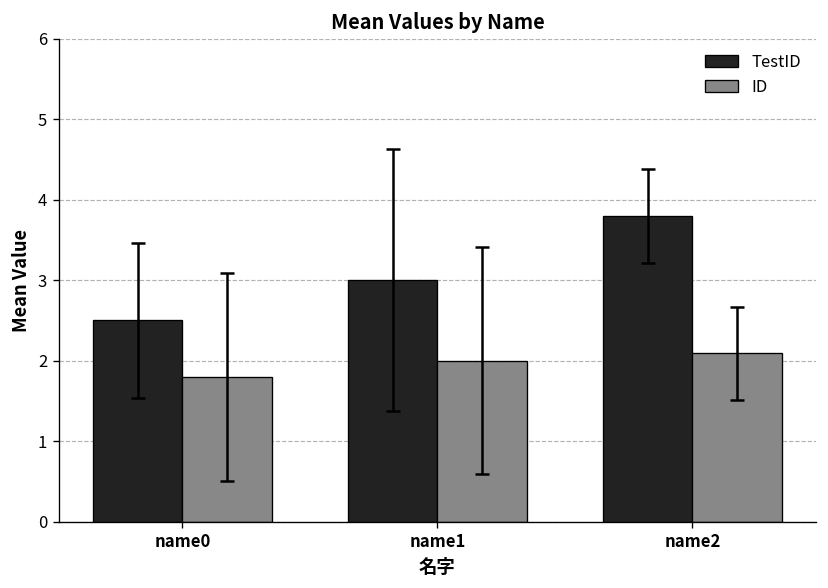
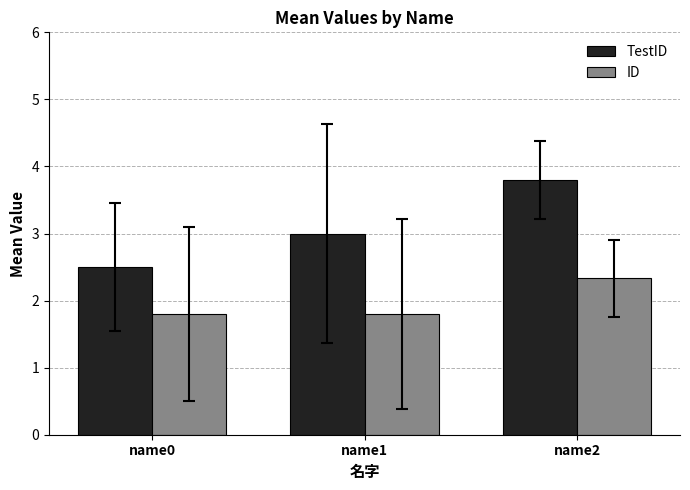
  {
    "TestID": {
      "name0": 2.5,
      "name1": 3.0,
      "name2": 3.8
    },
    "ID": {
      "name0": 1.8,
-     "name1": 2.0,
-     "name2": 2.1
+     "name1": 1.8,
+     "name2": 2.3
    }
  }
